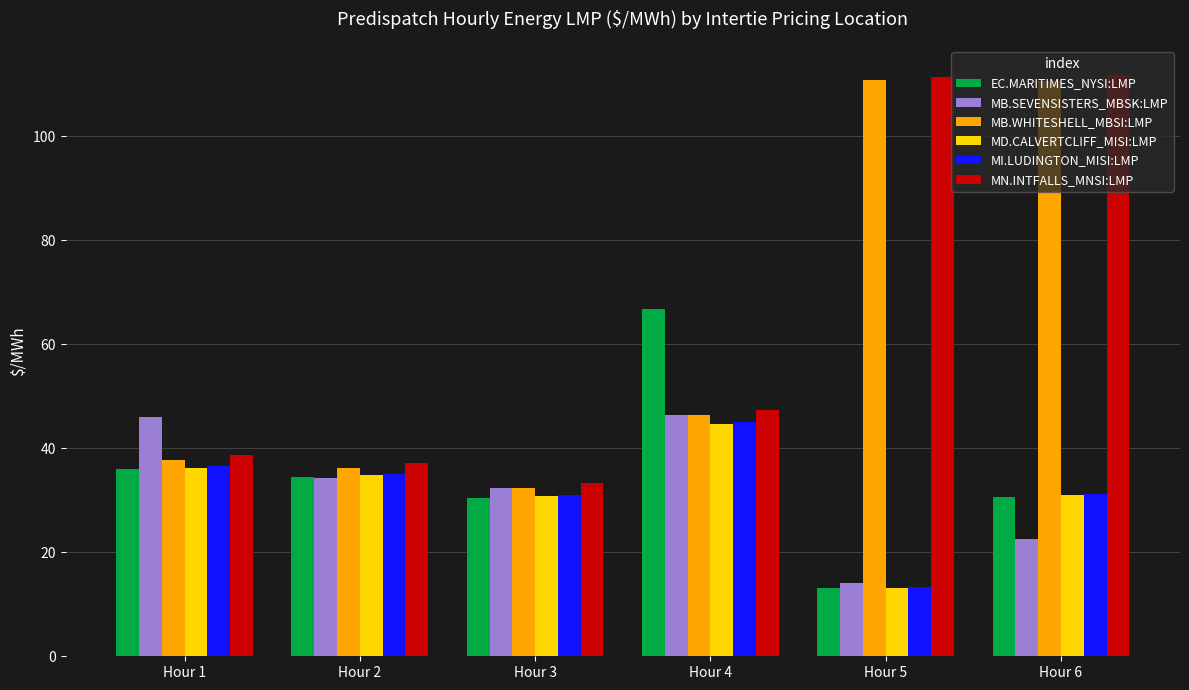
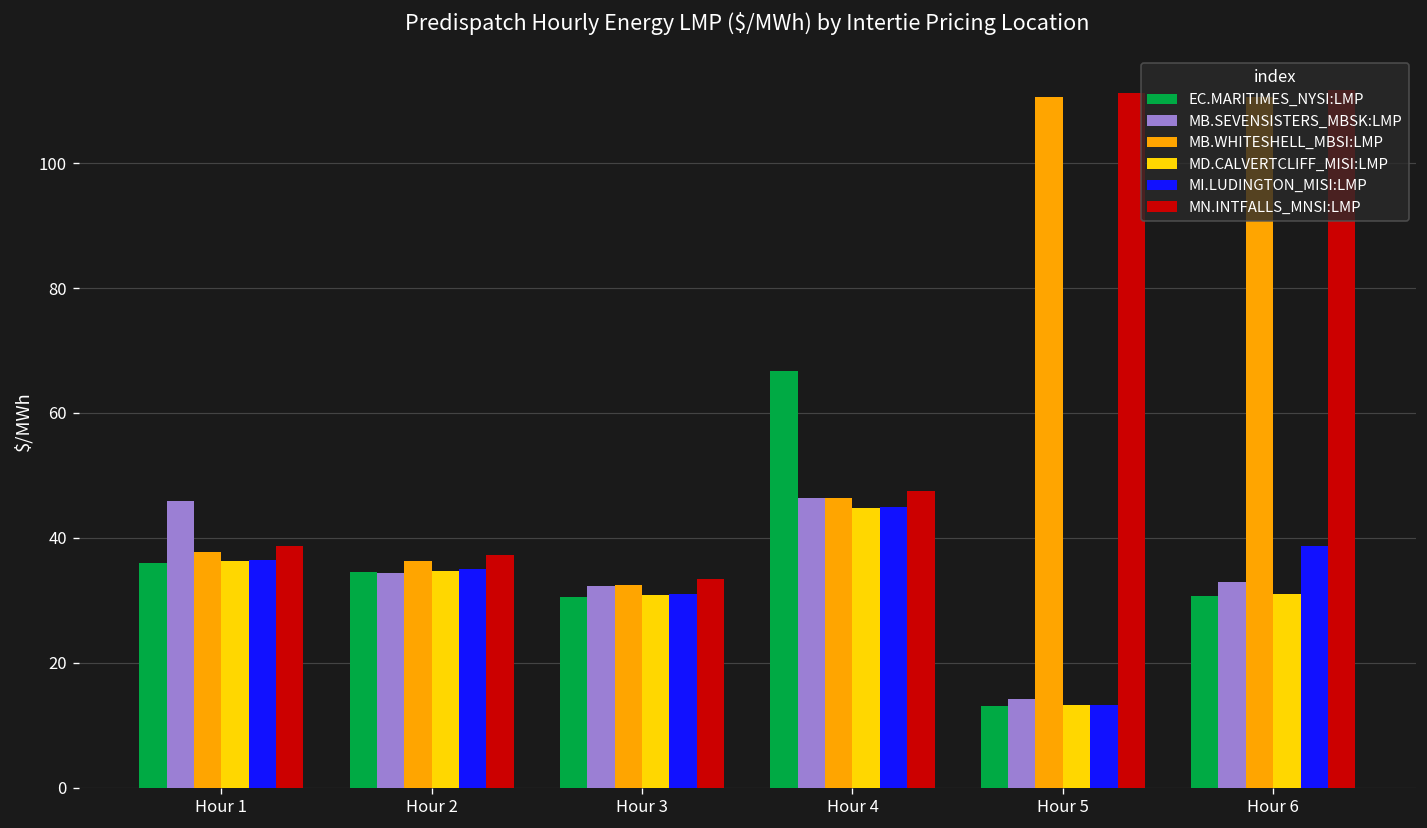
  {
    "EC.MARITIMES_NYSI:LMP": {
      "Hour 1": 36,
      "Hour 2": 34,
      "Hour 3": 30,
      "Hour 4": 67,
      "Hour 5": 13,
      "Hour 6": 31
    },
    "MB.SEVENSISTERS_MBSK:LMP": {
      "Hour 1": 46,
      "Hour 2": 34,
      "Hour 3": 32,
      "Hour 4": 46,
      "Hour 5": 14,
-     "Hour 6": 22
+     "Hour 6": 33
    },
    "MI.LUDINGTON_MISI:LMP": {
      "Hour 1": 37,
      "Hour 2": 35,
      "Hour 3": 31,
      "Hour 4": 45,
      "Hour 5": 13,
-     "Hour 6": 31
+     "Hour 6": 39
    },
    "MN.INTFALLS_MNSI:LMP": {
      "Hour 1": 39,
      "Hour 2": 37,
      "Hour 3": 33,
      "Hour 4": 47,
      "Hour 5": 111
    }
  }
